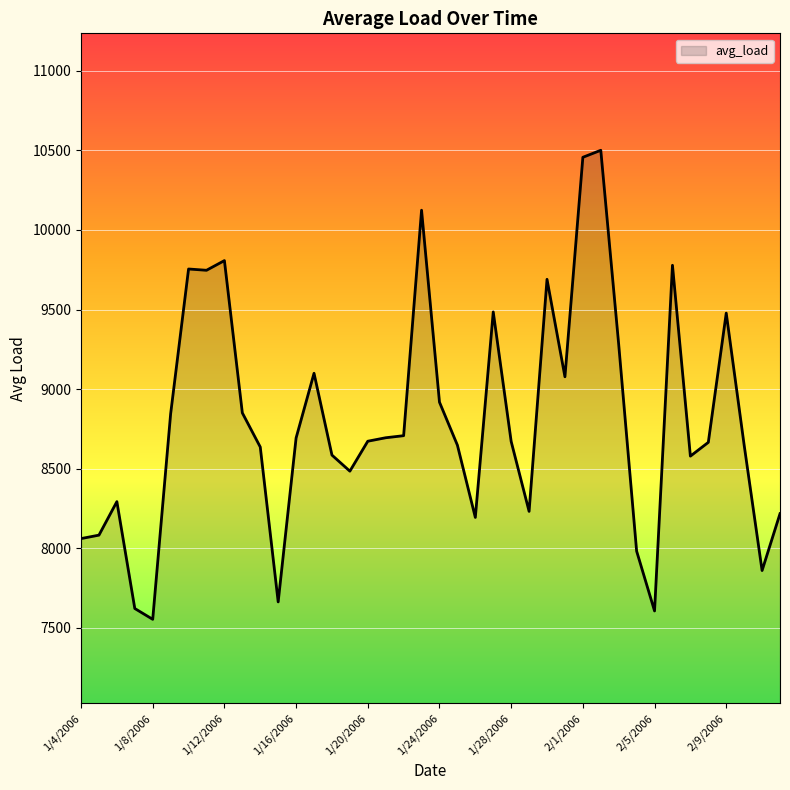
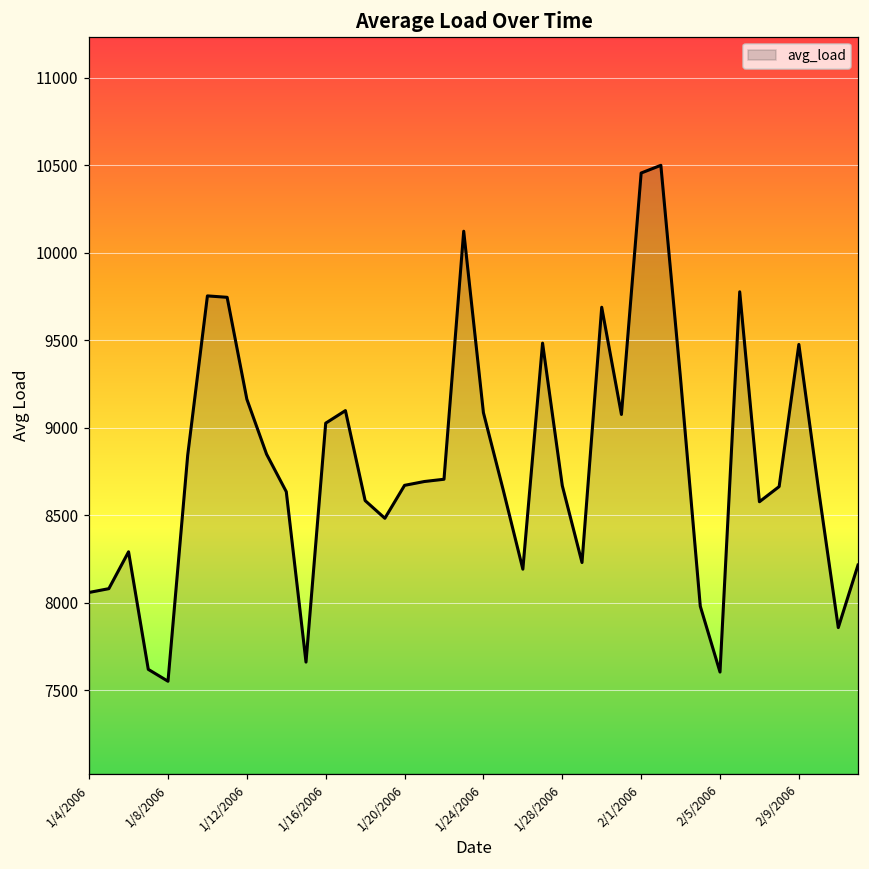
  {
    "1/4/2006": 8060,
    "1/8/2006": 7550,
-   "1/12/2006": 9810,
-   "1/16/2006": 8690,
+   "1/12/2006": 9160,
+   "1/16/2006": 9030,
    "1/20/2006": 8670,
-   "1/24/2006": 8920,
+   "1/24/2006": 9090,
    "1/28/2006": 8670,
    "2/1/2006": 10460,
    "2/5/2006": 7610,
    "2/9/2006": 9480
  }
